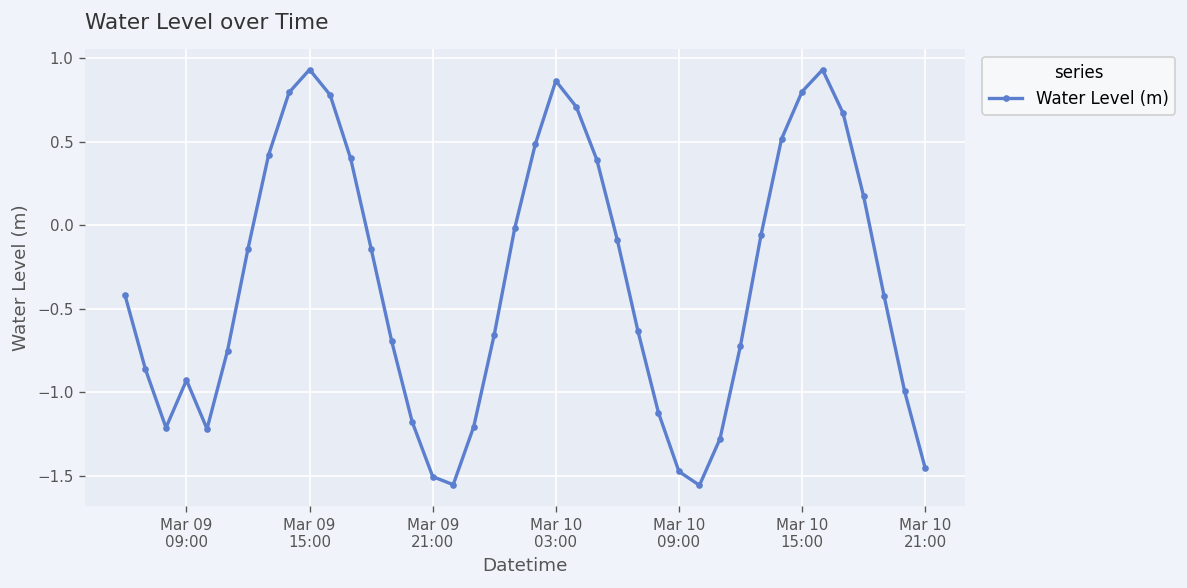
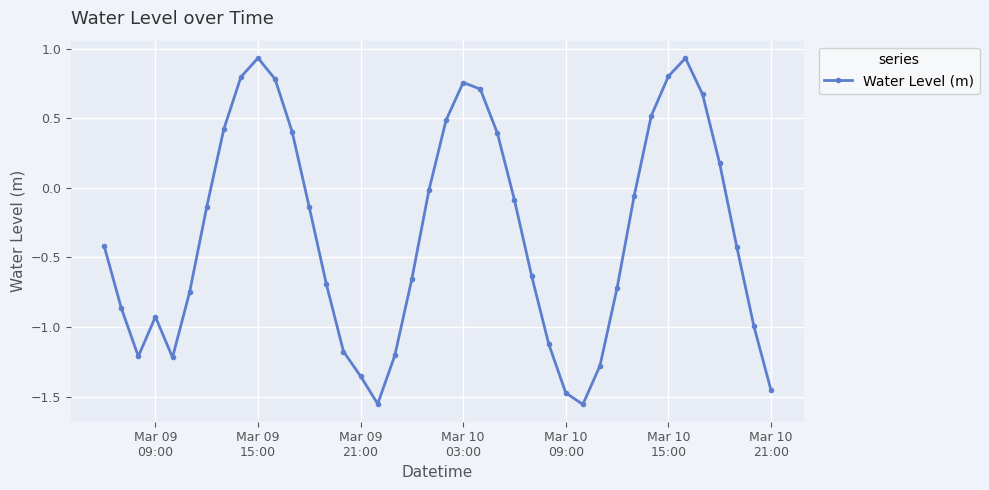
  {
    "Mar 09 09:00": -0.93,
    "Mar 09 15:00": 0.93,
-   "Mar 09 21:00": -1.50,
-   "Mar 10 03:00": 0.86,
+   "Mar 09 21:00": -1.35,
+   "Mar 10 03:00": 0.76,
    "Mar 10 09:00": -1.47,
    "Mar 10 15:00": 0.80,
    "Mar 10 21:00": -1.45
  }
